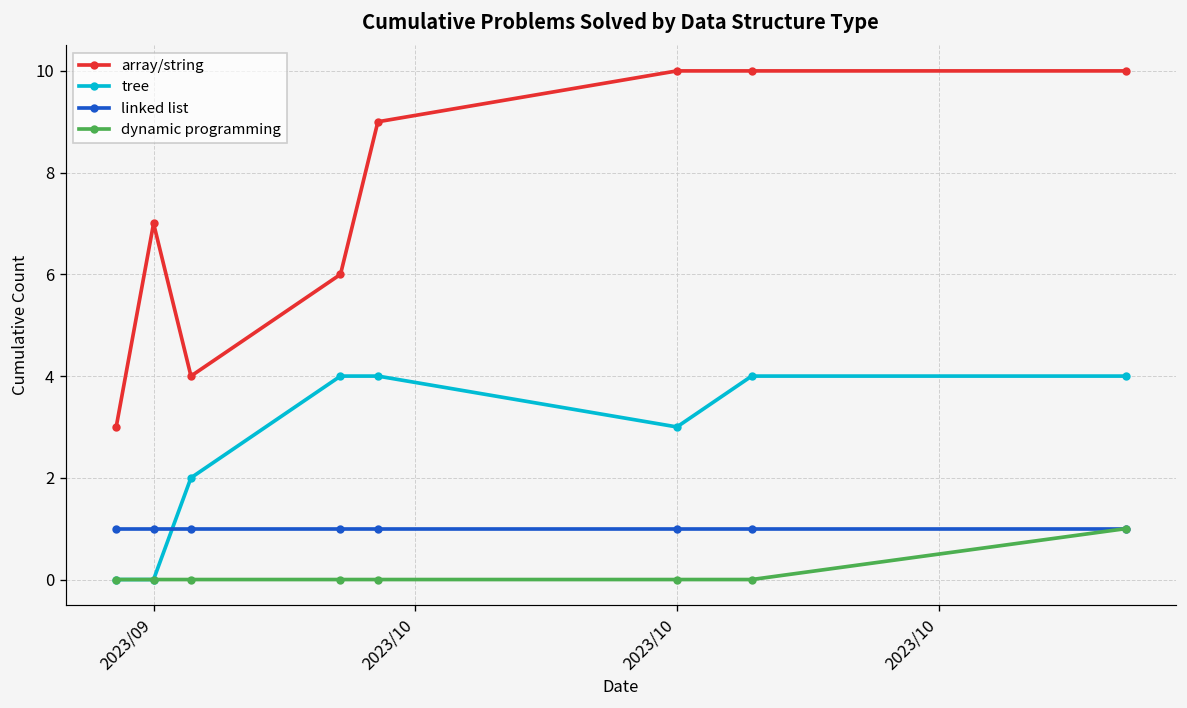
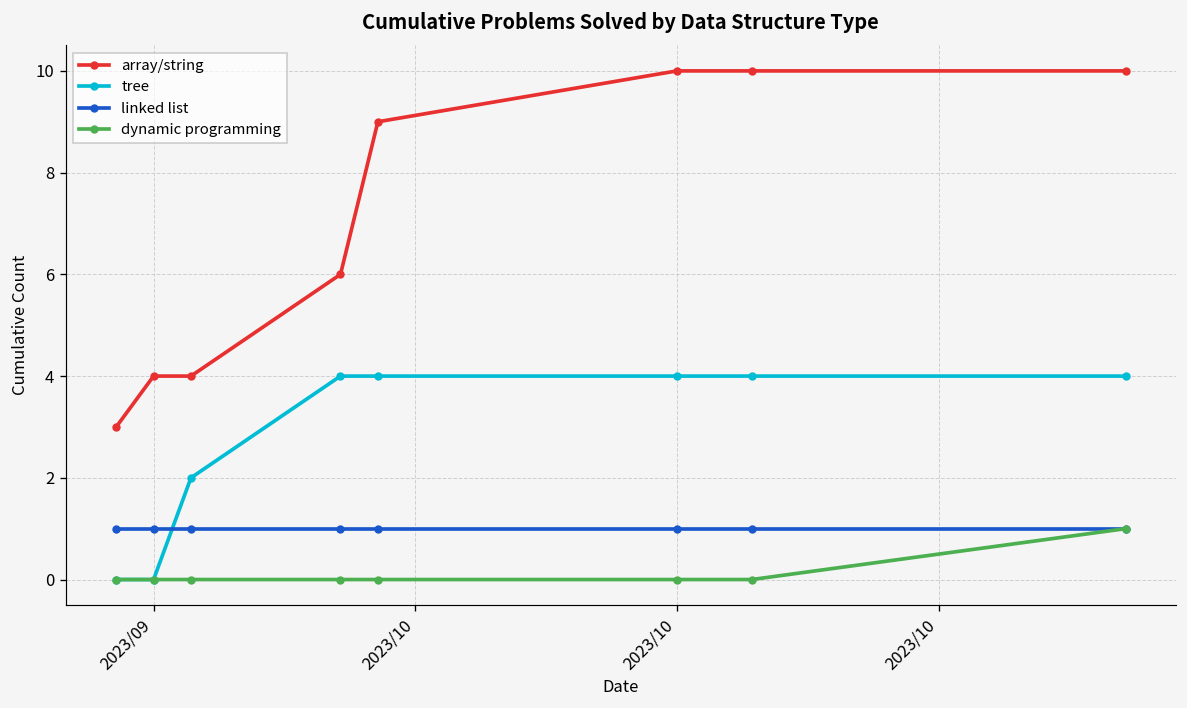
  {
    "array/string": {
-     "2023/09": 7,
+     "2023/09": 4,
      "2023/10": 10
    },
    "tree": {
-     "2023/10": 3
+     "2023/10": 4
    },
    "linked list": {
      "2023/09": 1,
      "2023/10": 1
    },
    "dynamic programming": {
      "2023/10": 0
    }
  }
